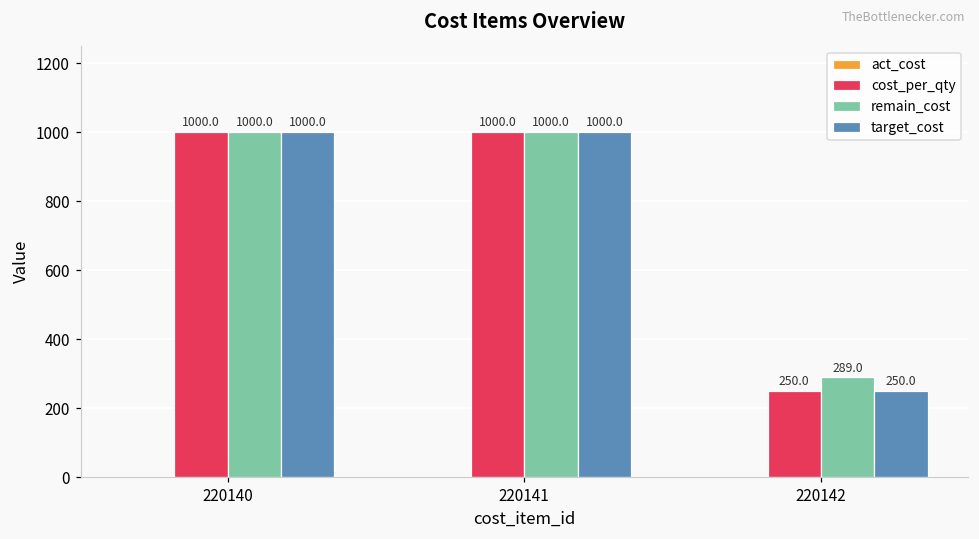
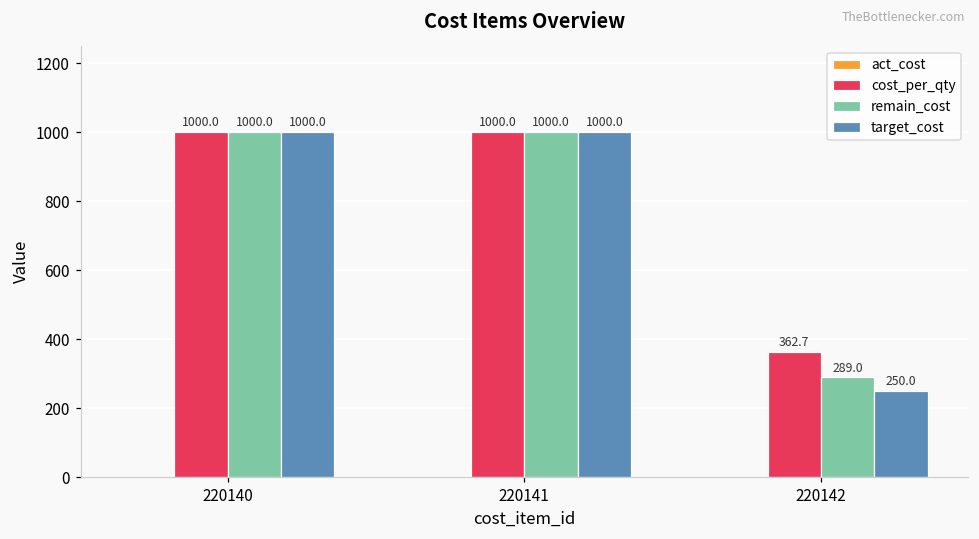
  {
    "act_cost": {
      "220140": 0,
      "220141": 0,
      "220142": 0
    },
    "cost_per_qty": {
      "220140": 1000.0,
      "220141": 1000.0,
-     "220142": 250.0
+     "220142": 362.7
    },
    "remain_cost": {
      "220140": 1000.0,
      "220141": 1000.0,
      "220142": 289.0
    },
    "target_cost": {
      "220140": 1000.0,
      "220141": 1000.0,
      "220142": 250.0
    }
  }
